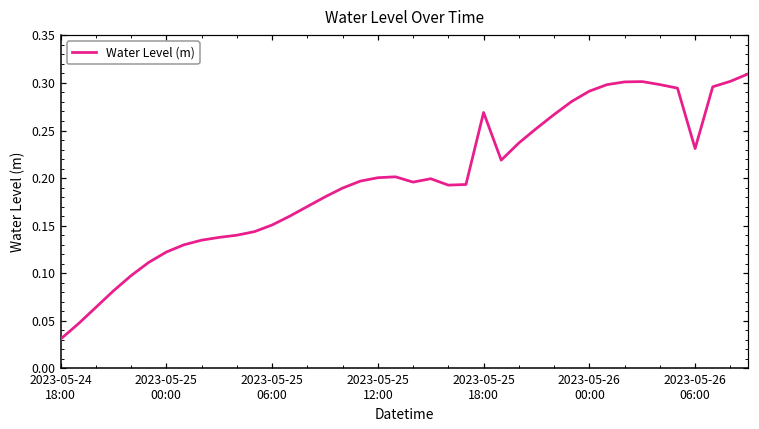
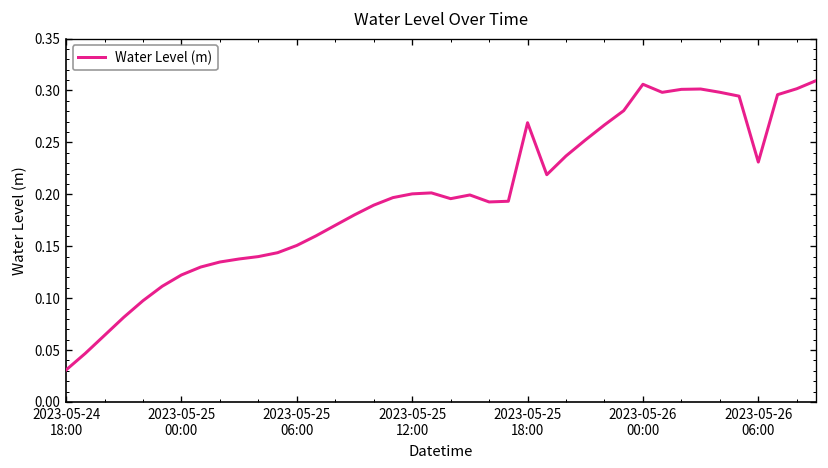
  {
    "2023-05-24 18:00": 0.03,
    "2023-05-25 00:00": 0.12,
    "2023-05-25 06:00": 0.15,
    "2023-05-25 12:00": 0.20,
    "2023-05-25 18:00": 0.27,
-   "2023-05-26 00:00": 0.29,
+   "2023-05-26 00:00": 0.31,
    "2023-05-26 06:00": 0.23
  }
